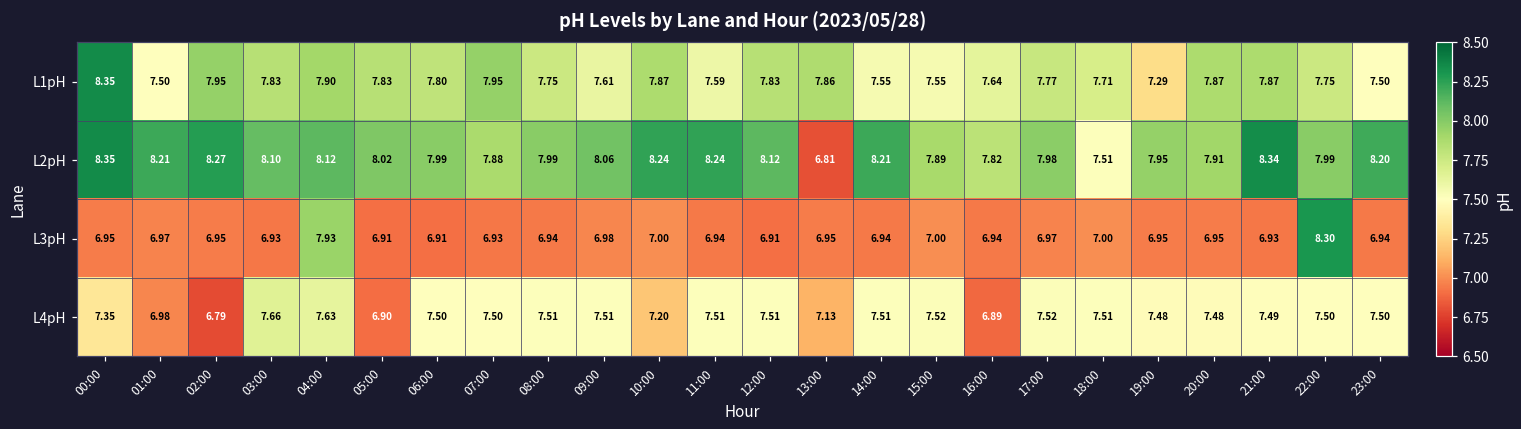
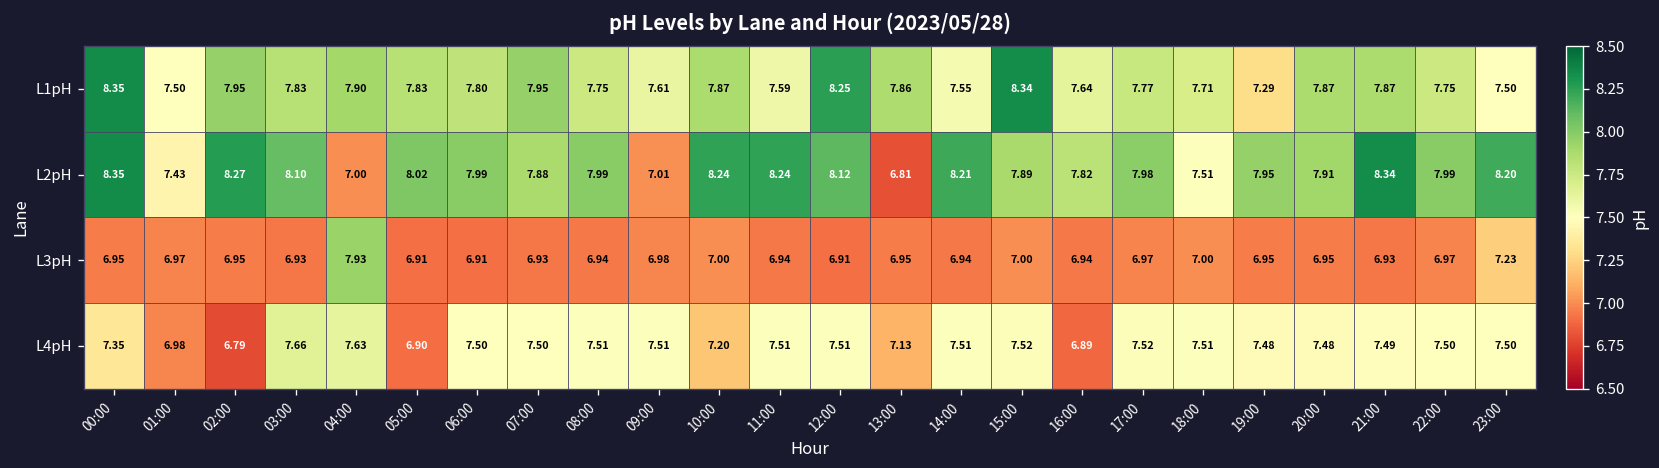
  {
    "L1pH": {
      "00:00": 8.35,
      "01:00": 7.50,
      "02:00": 7.95,
      "03:00": 7.83,
      "04:00": 7.90,
      "05:00": 7.83,
      "06:00": 7.80,
      "07:00": 7.95,
      "08:00": 7.75,
      "09:00": 7.61,
      "10:00": 7.87,
      "11:00": 7.59,
-     "12:00": 7.83,
+     "12:00": 8.25,
      "13:00": 7.86,
      "14:00": 7.55,
-     "15:00": 7.55,
+     "15:00": 8.34,
      "16:00": 7.64,
      "17:00": 7.77,
      "18:00": 7.71,
      "19:00": 7.29,
      "20:00": 7.87,
      "21:00": 7.87,
      "22:00": 7.75,
      "23:00": 7.50
    },
    "L2pH": {
      "00:00": 8.35,
-     "01:00": 8.21,
+     "01:00": 7.43,
      "02:00": 8.27,
      "03:00": 8.10,
-     "04:00": 8.12,
+     "04:00": 7.00,
      "05:00": 8.02,
      "06:00": 7.99,
      "07:00": 7.88,
      "08:00": 7.99,
-     "09:00": 8.06,
+     "09:00": 7.01,
      "10:00": 8.24,
      "11:00": 8.24,
      "12:00": 8.12,
      "13:00": 6.81,
      "14:00": 8.21,
      "15:00": 7.89,
      "16:00": 7.82,
      "17:00": 7.98,
      "18:00": 7.51,
      "19:00": 7.95,
      "20:00": 7.91,
      "21:00": 8.34,
      "22:00": 7.99,
      "23:00": 8.20
    },
    "L3pH": {
      "00:00": 6.95,
      "01:00": 6.97,
      "02:00": 6.95,
      "03:00": 6.93,
      "04:00": 7.93,
      "05:00": 6.91,
      "06:00": 6.91,
      "07:00": 6.93,
      "08:00": 6.94,
      "09:00": 6.98,
      "10:00": 7.00,
      "11:00": 6.94,
      "12:00": 6.91,
      "13:00": 6.95,
      "14:00": 6.94,
      "15:00": 7.00,
      "16:00": 6.94,
      "17:00": 6.97,
      "18:00": 7.00,
      "19:00": 6.95,
      "20:00": 6.95,
      "21:00": 6.93,
-     "22:00": 8.30,
-     "23:00": 6.94
+     "22:00": 6.97,
+     "23:00": 7.23
    },
    "L4pH": {
      "00:00": 7.35,
      "01:00": 6.98,
      "02:00": 6.79,
      "03:00": 7.66,
      "04:00": 7.63,
      "05:00": 6.90,
      "06:00": 7.50,
      "07:00": 7.50,
      "08:00": 7.51,
      "09:00": 7.51,
      "10:00": 7.20,
      "11:00": 7.51,
      "12:00": 7.51,
      "13:00": 7.13,
      "14:00": 7.51,
      "15:00": 7.52,
      "16:00": 6.89,
      "17:00": 7.52,
      "18:00": 7.51,
      "19:00": 7.48,
      "20:00": 7.48,
      "21:00": 7.49,
      "22:00": 7.50,
      "23:00": 7.50
    }
  }
